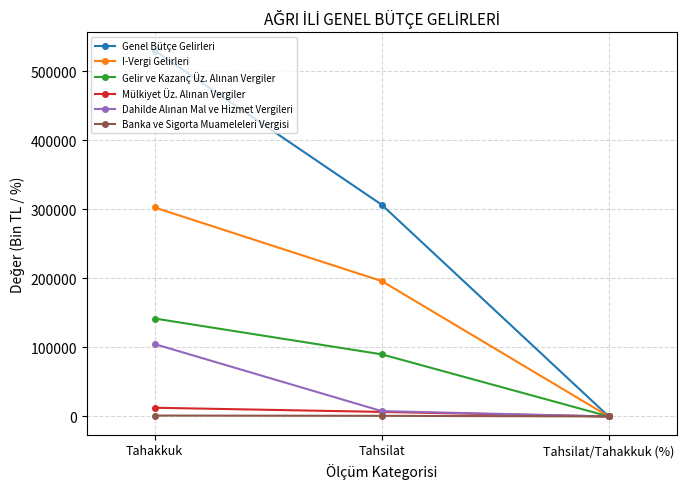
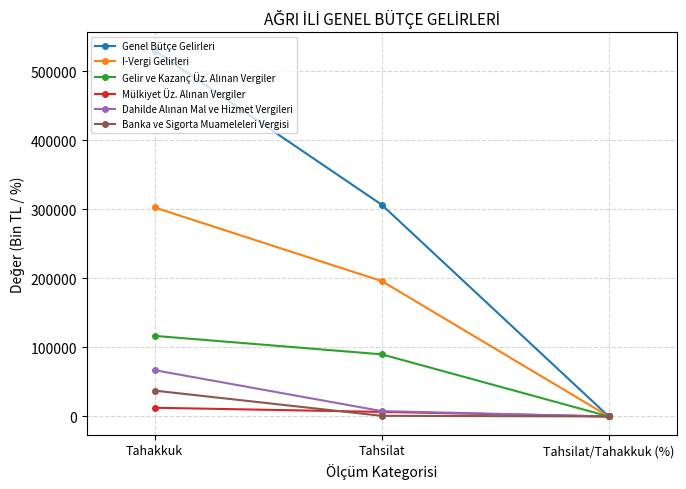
  {
    "Genel Bütçe Gelirleri": {
      "Tahsilat": 310000
    },
    "I-Vergi Gelirleri": {
      "Tahakkuk": 300000,
      "Tahsilat": 200000
    },
    "Gelir ve Kazanç Üz. Alınan Vergiler": {
-     "Tahakkuk": 140000,
+     "Tahakkuk": 120000,
      "Tahsilat": 90000
    },
    "Mülkiyet Üz. Alınan Vergiler": {
      "Tahakkuk": 10000
    },
    "Dahilde Alınan Mal ve Hizmet Vergileri": {
-     "Tahakkuk": 100000
+     "Tahakkuk": 70000
    },
    "Banka ve Sigorta Muameleleri Vergisi": {
-     "Tahakkuk": 0,
+     "Tahakkuk": 40000,
      "Tahsilat": 0
    }
  }
